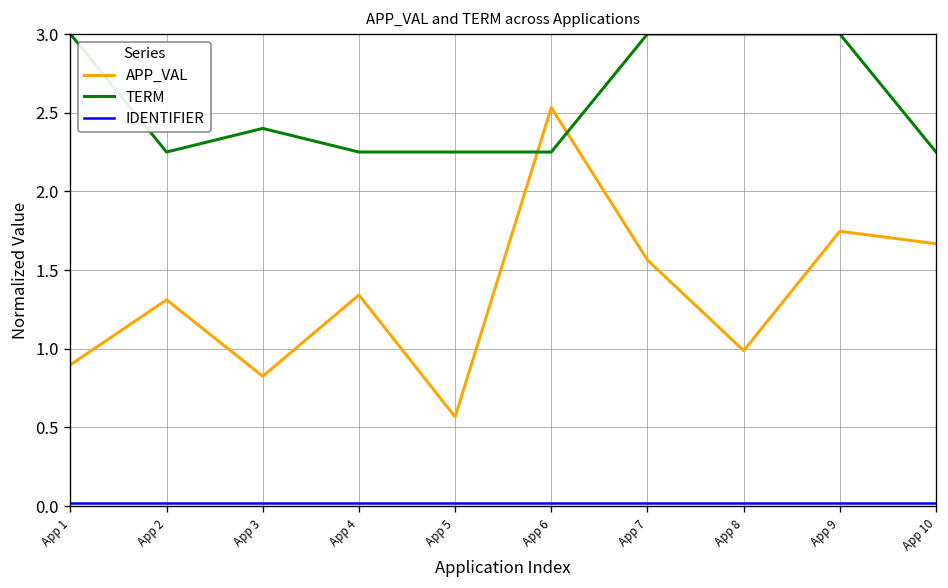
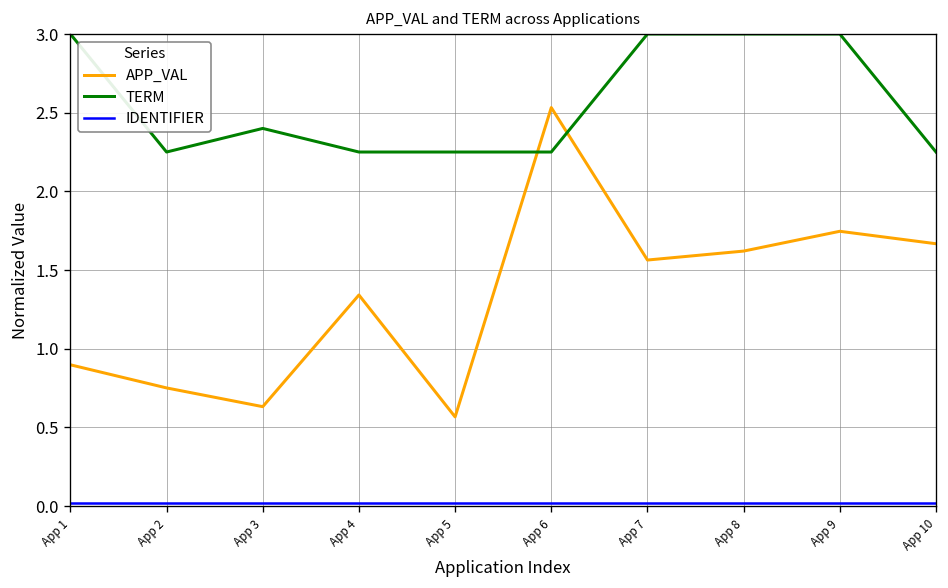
  {
    "APP_VAL": {
      "App 1": 0.90,
-     "App 2": 1.31,
-     "App 3": 0.83,
+     "App 2": 0.75,
+     "App 3": 0.63,
      "App 4": 1.34,
      "App 5": 0.57,
      "App 6": 2.53,
      "App 7": 1.56,
-     "App 8": 0.99,
+     "App 8": 1.62,
      "App 9": 1.75,
      "App 10": 1.67
    },
    "TERM": {
      "App 1": 3.00,
      "App 2": 2.25,
      "App 3": 2.40,
      "App 4": 2.25,
      "App 5": 2.25,
      "App 6": 2.25,
      "App 7": 3.00,
      "App 8": 3.00,
      "App 9": 3.00,
      "App 10": 2.25
    },
    "IDENTIFIER": {
      "App 1": 0.02,
      "App 2": 0.02,
      "App 3": 0.02,
      "App 4": 0.02,
      "App 5": 0.02,
      "App 6": 0.02,
      "App 7": 0.02,
      "App 8": 0.02,
      "App 9": 0.02,
      "App 10": 0.02
    }
  }
